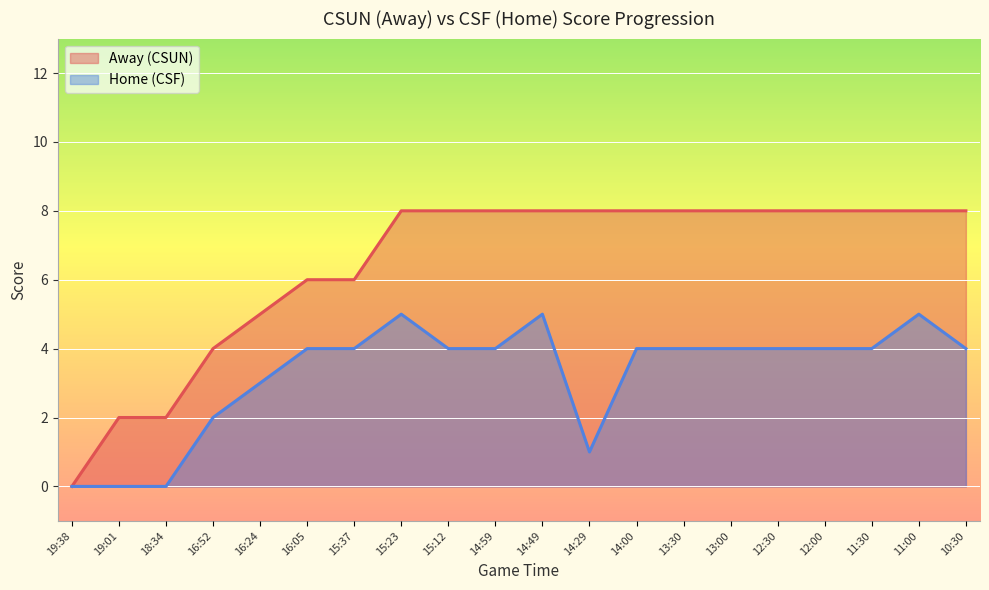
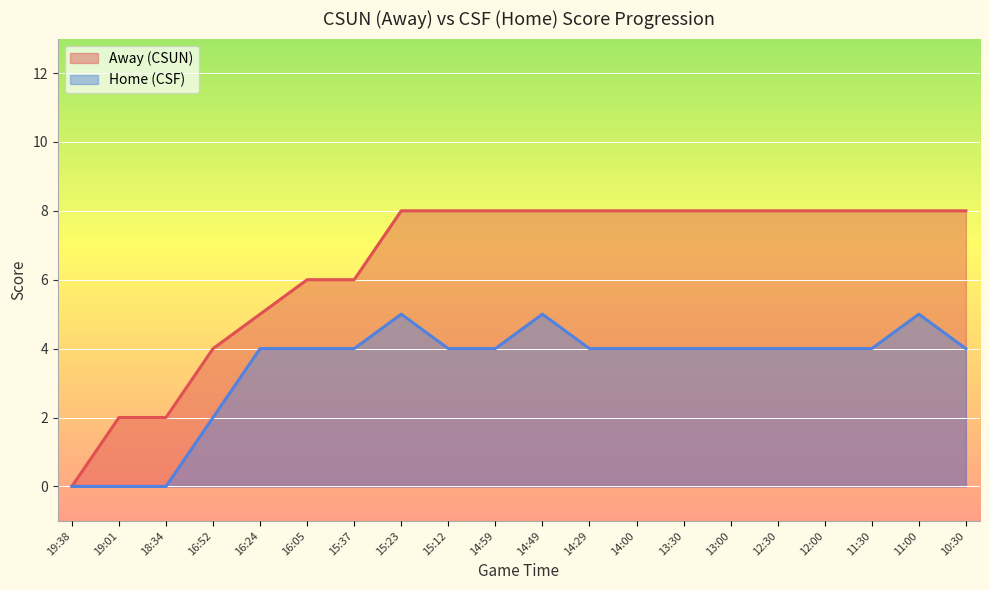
  {
    "Away (CSUN)": {
      "19:01": 2,
      "18:34": 2,
      "16:52": 4,
      "16:24": 5,
      "16:05": 6,
      "15:37": 6,
      "15:23": 8,
      "15:12": 8,
      "14:59": 8,
      "14:49": 8,
      "14:29": 8,
      "14:00": 8,
      "13:30": 8,
      "13:00": 8,
      "12:30": 8,
      "12:00": 8,
      "11:30": 8,
      "11:00": 8,
      "10:30": 8
    },
    "Home (CSF)": {
      "19:01": 0,
      "18:34": 0,
      "16:52": 2,
-     "16:24": 3,
+     "16:24": 4,
      "16:05": 4,
      "15:37": 4,
      "15:23": 5,
      "15:12": 4,
      "14:59": 4,
      "14:49": 5,
-     "14:29": 1,
+     "14:29": 4,
      "14:00": 4,
      "13:30": 4,
      "13:00": 4,
      "12:30": 4,
      "12:00": 4,
      "11:30": 4,
      "11:00": 5,
      "10:30": 4
    }
  }
